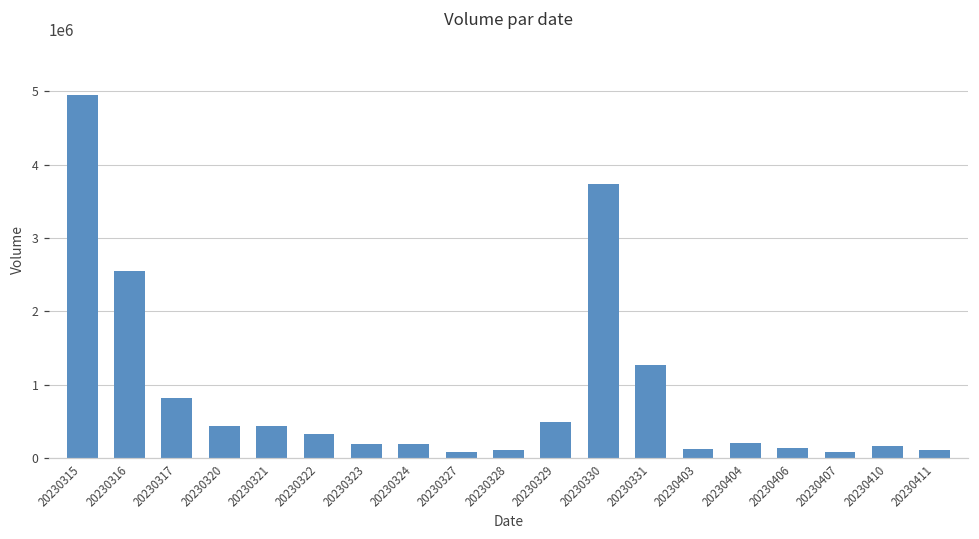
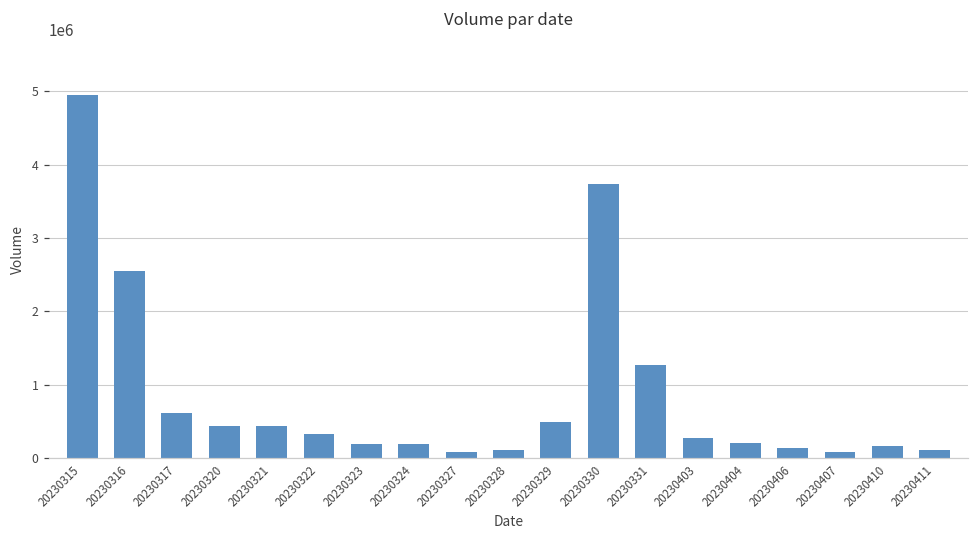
  {
    "20230315": 4900000,
    "20230316": 2500000,
-   "20230317": 800000,
+   "20230317": 600000,
    "20230320": 400000,
    "20230321": 400000,
    "20230322": 300000,
    "20230323": 200000,
    "20230324": 200000,
    "20230327": 100000,
    "20230328": 100000,
    "20230329": 500000,
    "20230330": 3700000,
    "20230331": 1300000,
-   "20230403": 100000,
+   "20230403": 300000,
    "20230404": 200000,
    "20230406": 100000,
    "20230407": 100000,
    "20230410": 200000,
    "20230411": 100000
  }
